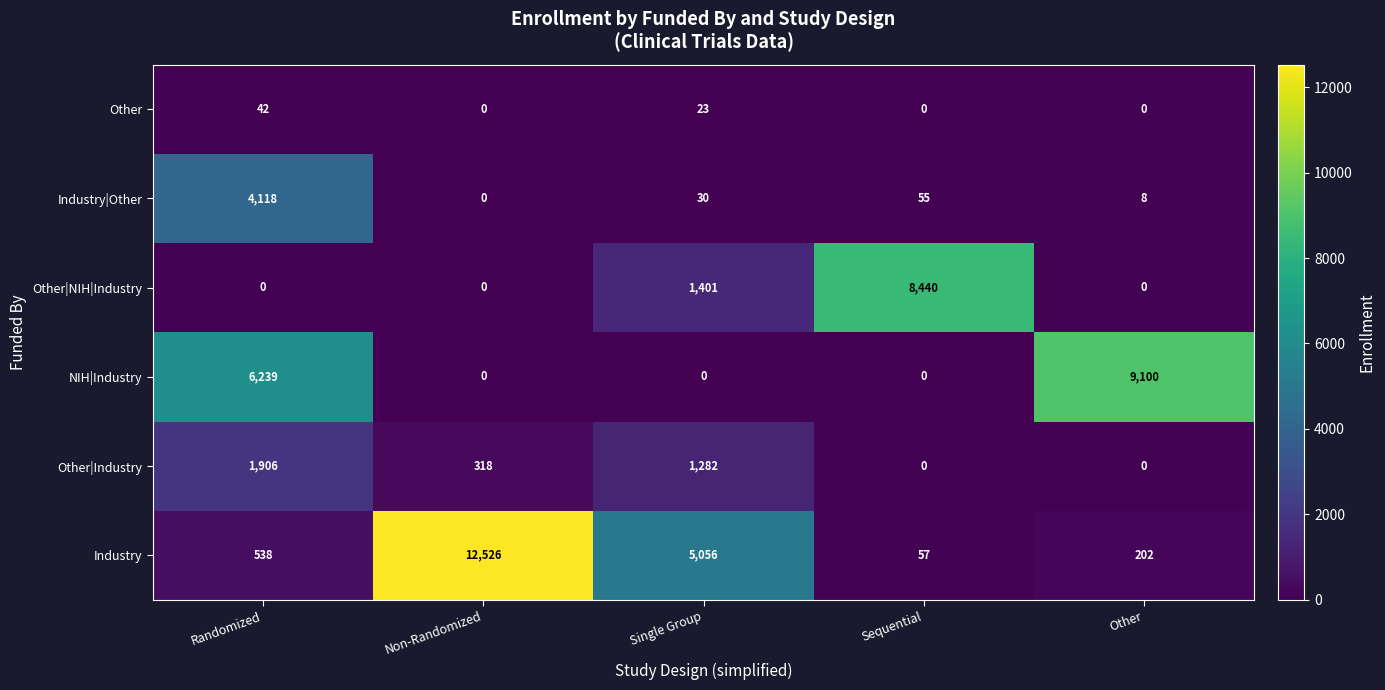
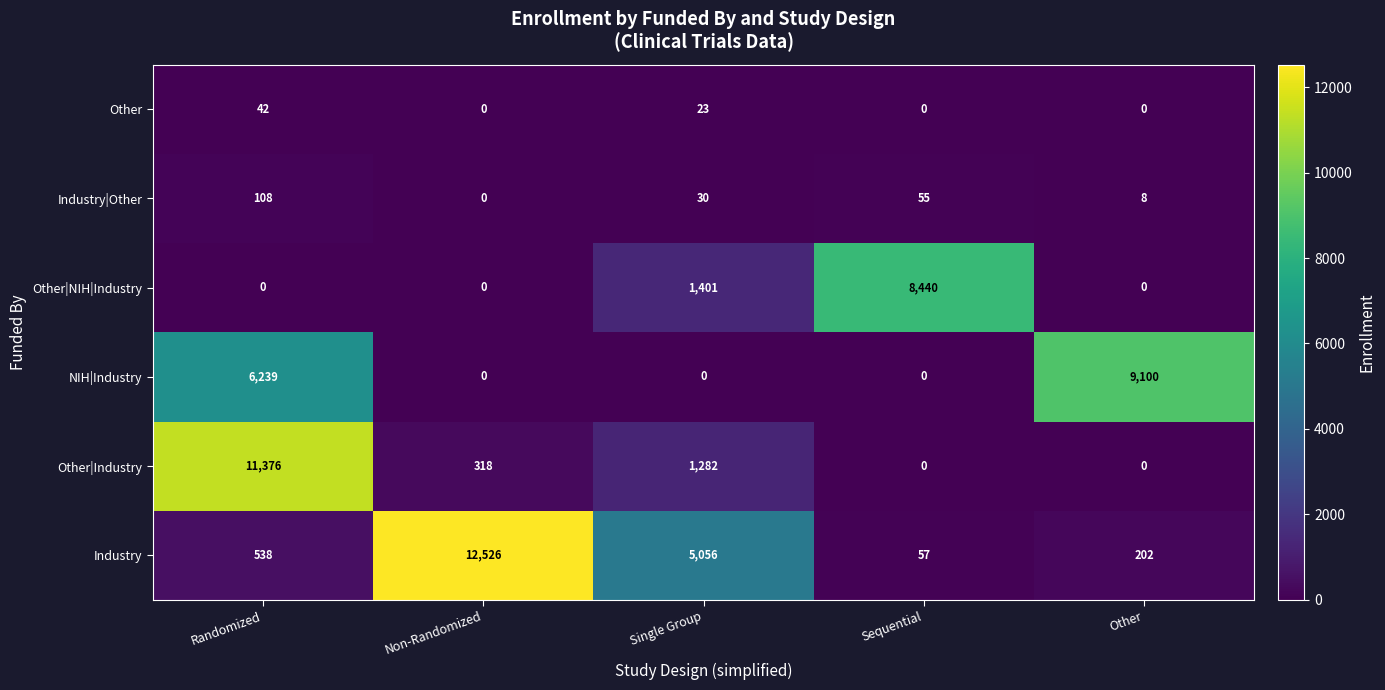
  {
    "Other": {
      "Randomized": "42",
      "Non-Randomized": "0",
      "Single Group": "23",
      "Sequential": "0",
      "Other": "0"
    },
    "Industry|Other": {
-     "Randomized": "4,118",
+     "Randomized": "108",
      "Non-Randomized": "0",
      "Single Group": "30",
      "Sequential": "55",
      "Other": "8"
    },
    "Other|NIH|Industry": {
      "Randomized": "0",
      "Non-Randomized": "0",
      "Single Group": "1,401",
      "Sequential": "8,440",
      "Other": "0"
    },
    "NIH|Industry": {
      "Randomized": "6,239",
      "Non-Randomized": "0",
      "Single Group": "0",
      "Sequential": "0",
      "Other": "9,100"
    },
    "Other|Industry": {
-     "Randomized": "1,906",
+     "Randomized": "11,376",
      "Non-Randomized": "318",
      "Single Group": "1,282",
      "Sequential": "0",
      "Other": "0"
    },
    "Industry": {
      "Randomized": "538",
      "Non-Randomized": "12,526",
      "Single Group": "5,056",
      "Sequential": "57",
      "Other": "202"
    }
  }
